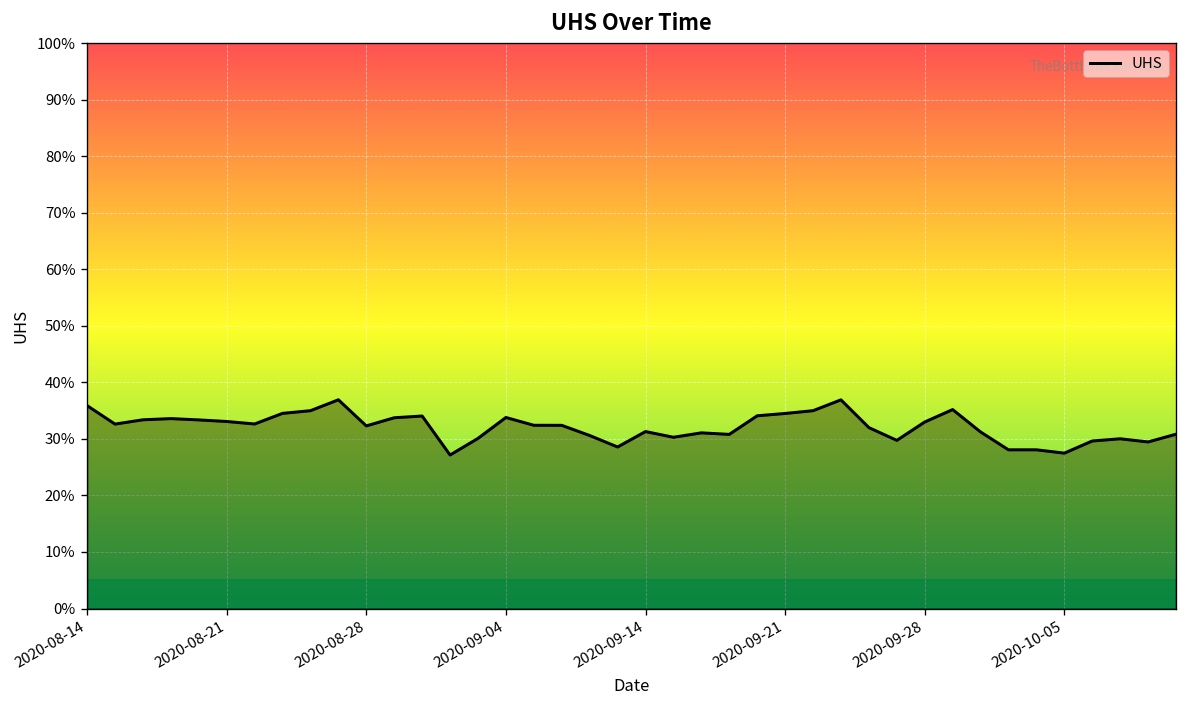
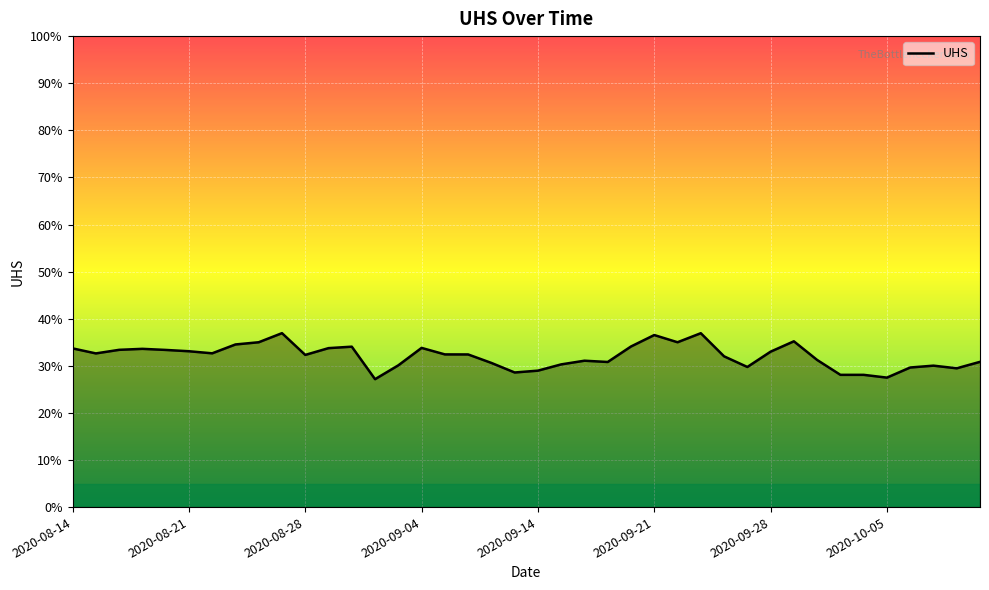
  {
-   "2020-08-14": "36%",
+   "2020-08-14": "34%",
    "2020-08-21": "33%",
    "2020-08-28": "32%",
    "2020-09-04": "34%",
-   "2020-09-14": "31%",
-   "2020-09-21": "35%",
+   "2020-09-14": "29%",
+   "2020-09-21": "37%",
    "2020-09-28": "33%",
    "2020-10-05": "27%"
  }
